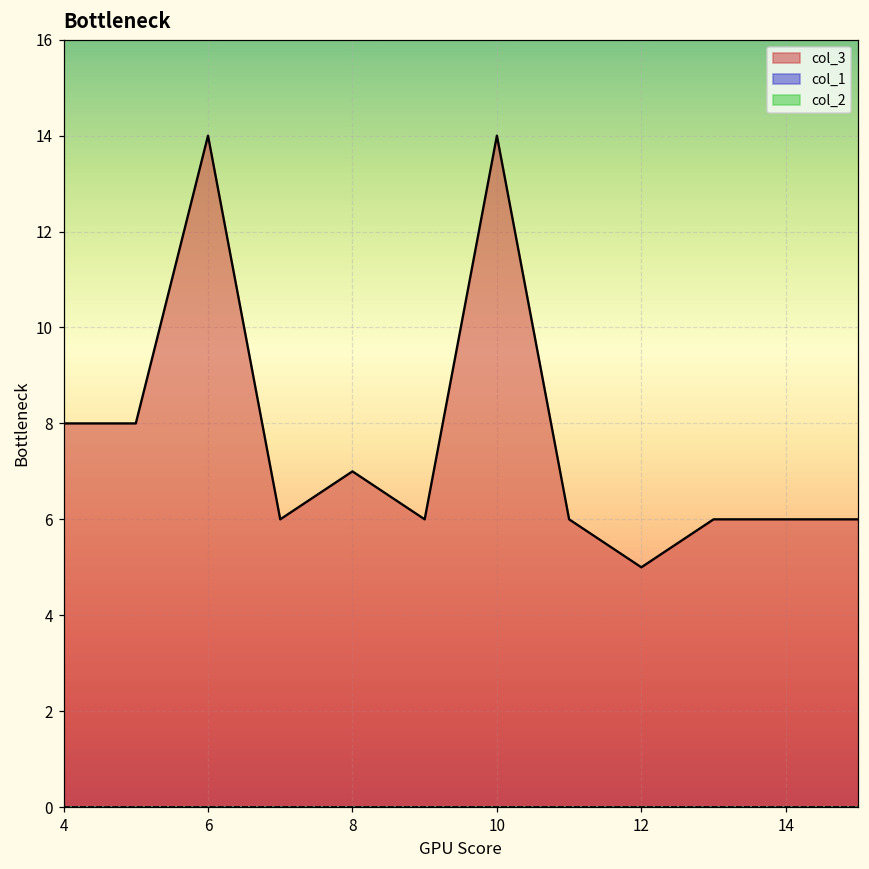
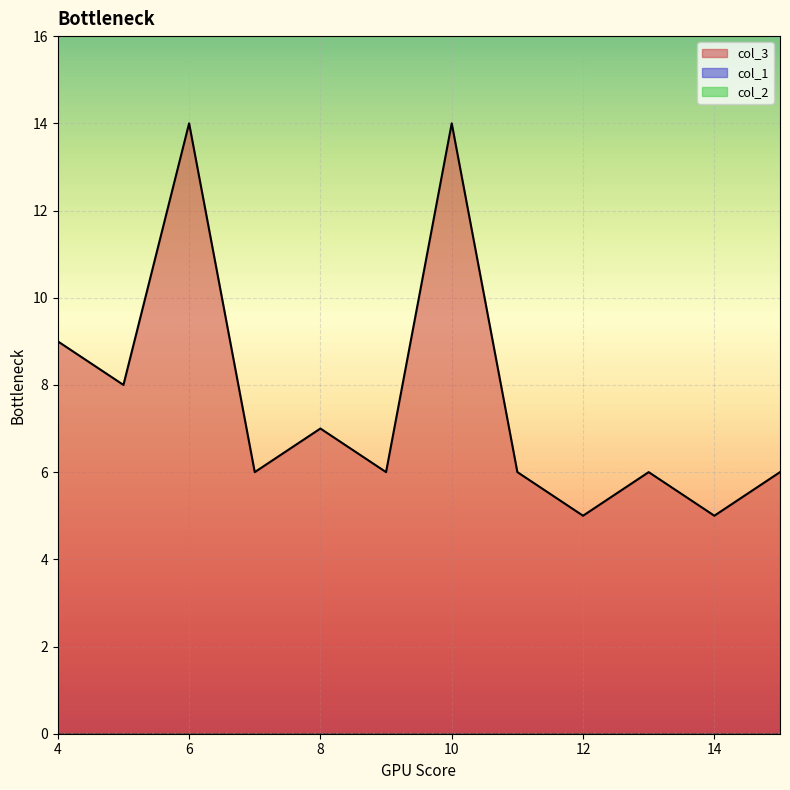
  {
    "col_3": {
-     "4": 8,
+     "4": 9,
      "6": 14,
      "8": 7,
      "10": 14,
      "12": 5,
-     "14": 6
+     "14": 5
    },
    "col_2": {
      "4": 0,
      "6": 0,
      "8": 0,
      "10": 0,
      "12": 0,
      "14": 0
    }
  }
